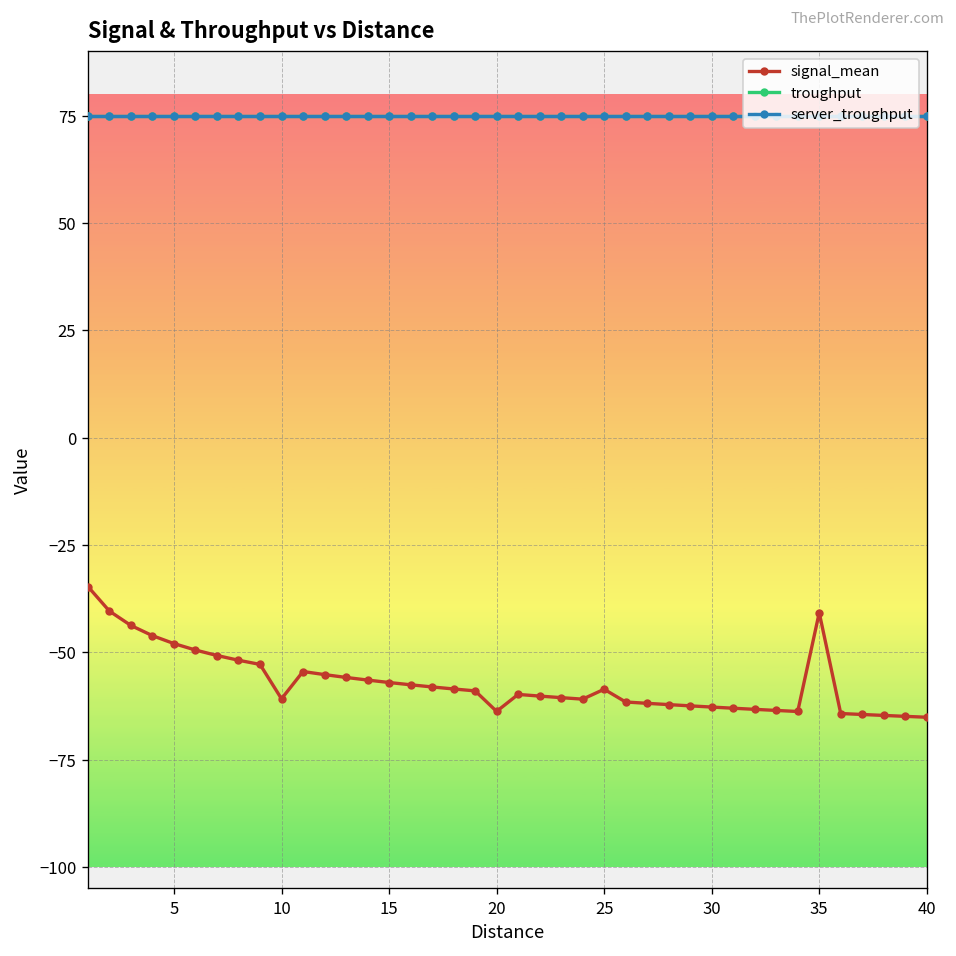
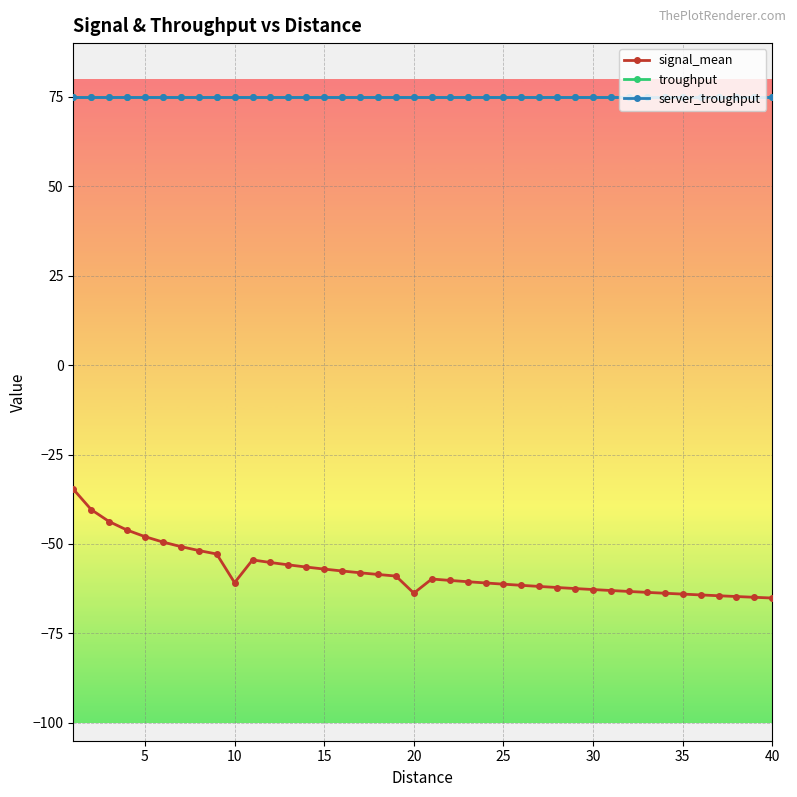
  {
    "signal_mean": {
      "5": -48,
      "10": -61,
      "15": -57,
      "20": -64,
-     "25": -59,
+     "25": -61,
      "30": -63,
-     "35": -41,
+     "35": -64,
      "40": -65
    },
    "server_troughput": {
      "5": 75,
      "10": 75,
      "15": 75,
      "20": 75,
      "25": 75,
      "30": 75,
      "40": 75
    }
  }
